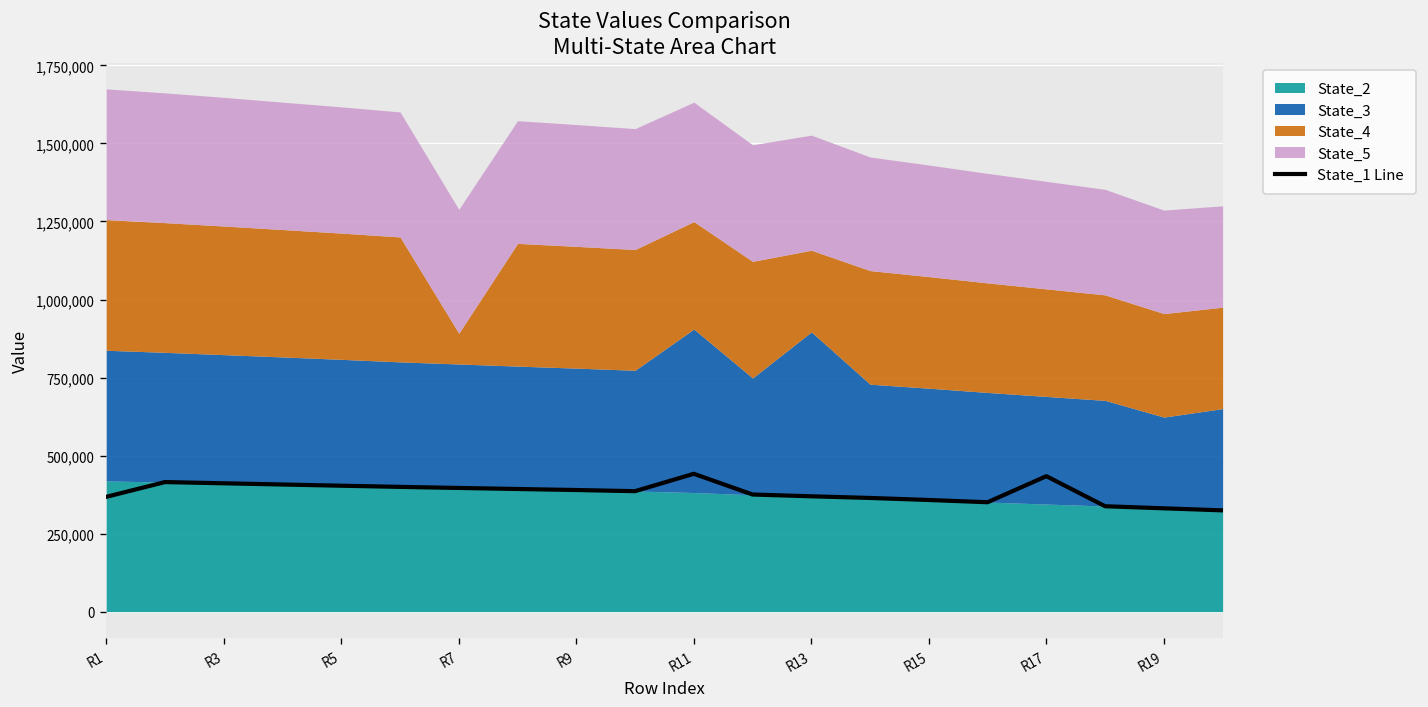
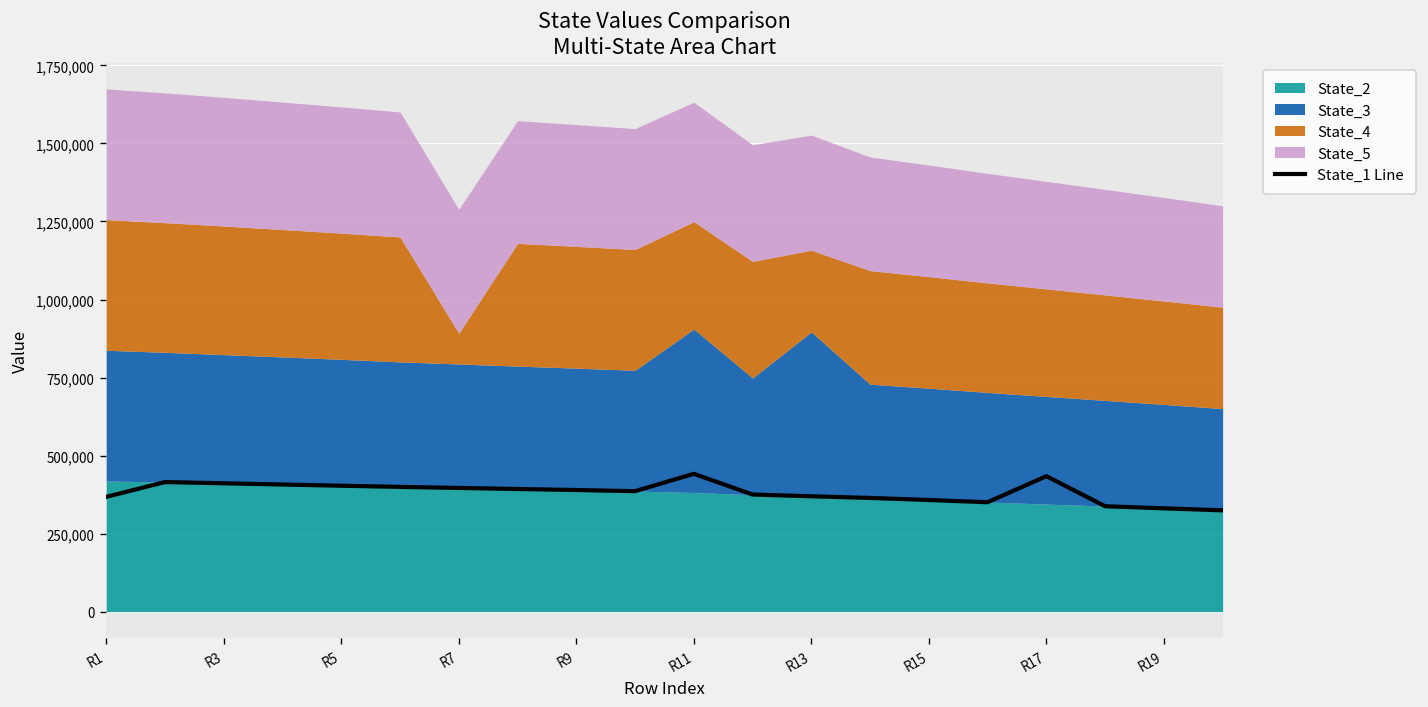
  {
    "State_1 Line": {
      "R1": "370,000",
      "R11": "440,000",
      "R17": "430,000"
    },
    "State_2": {
      "R1": "420,000",
      "R11": "380,000",
      "R17": "340,000"
    },
    "State_3": {
      "R1": "420,000",
      "R3": "410,000",
      "R5": "400,000",
      "R7": "400,000",
      "R9": "390,000",
      "R11": "520,000",
      "R13": "530,000",
      "R15": "360,000",
      "R17": "340,000",
-     "R19": "290,000"
+     "R19": "330,000"
    },
    "State_4": {
      "R1": "420,000",
      "R3": "410,000",
      "R5": "400,000",
      "R7": "100,000",
      "R9": "390,000",
      "R11": "340,000",
      "R13": "260,000",
      "R15": "360,000",
      "R17": "340,000",
      "R19": "330,000"
    },
    "State_5": {
      "R1": "420,000",
      "R3": "410,000",
      "R5": "400,000",
      "R7": "400,000",
      "R9": "390,000",
      "R11": "380,000",
      "R13": "370,000",
      "R15": "360,000",
      "R17": "340,000",
      "R19": "330,000"
    }
  }
